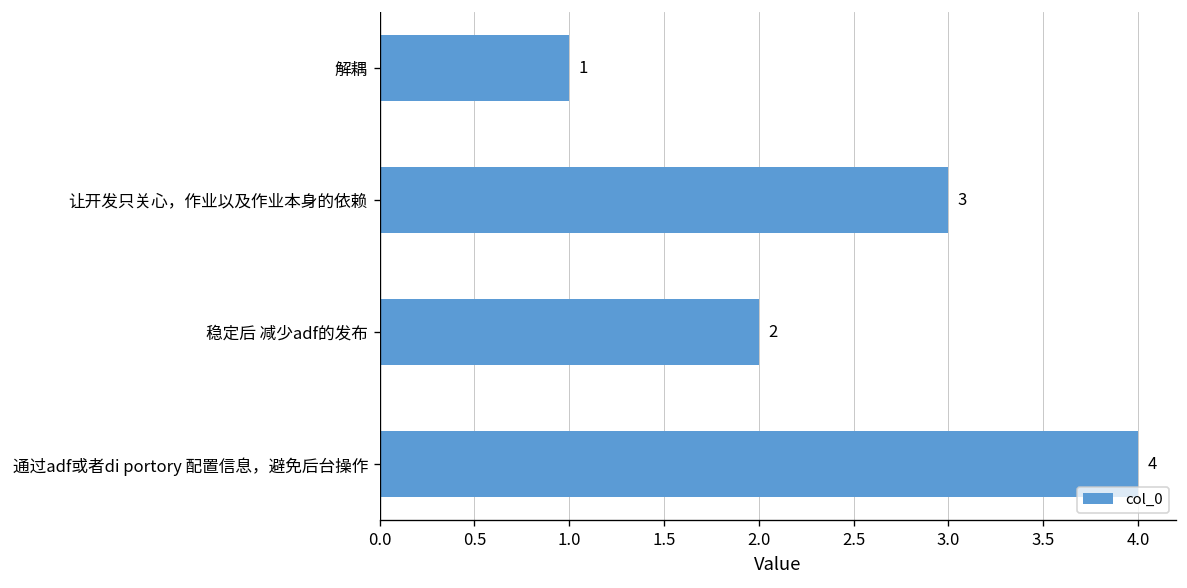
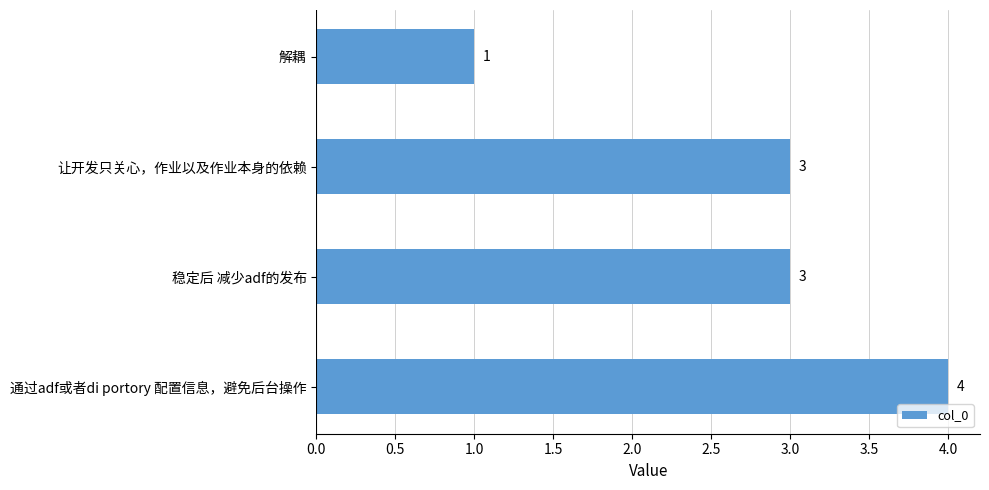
  {
    "解耦": 1,
    "让开发只关心，作业以及作业本身的依赖": 3,
-   "稳定后 减少adf的发布": 2,
+   "稳定后 减少adf的发布": 3,
    "通过adf或者di portory 配置信息，避免后台操作": 4
  }
